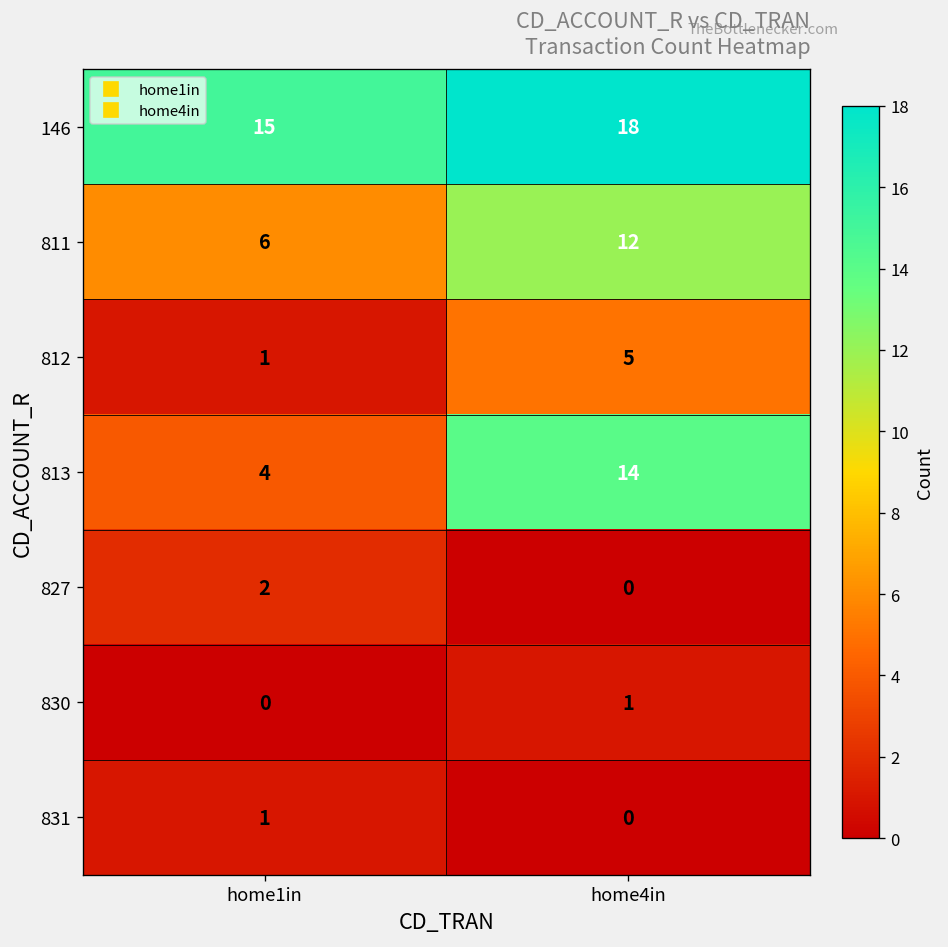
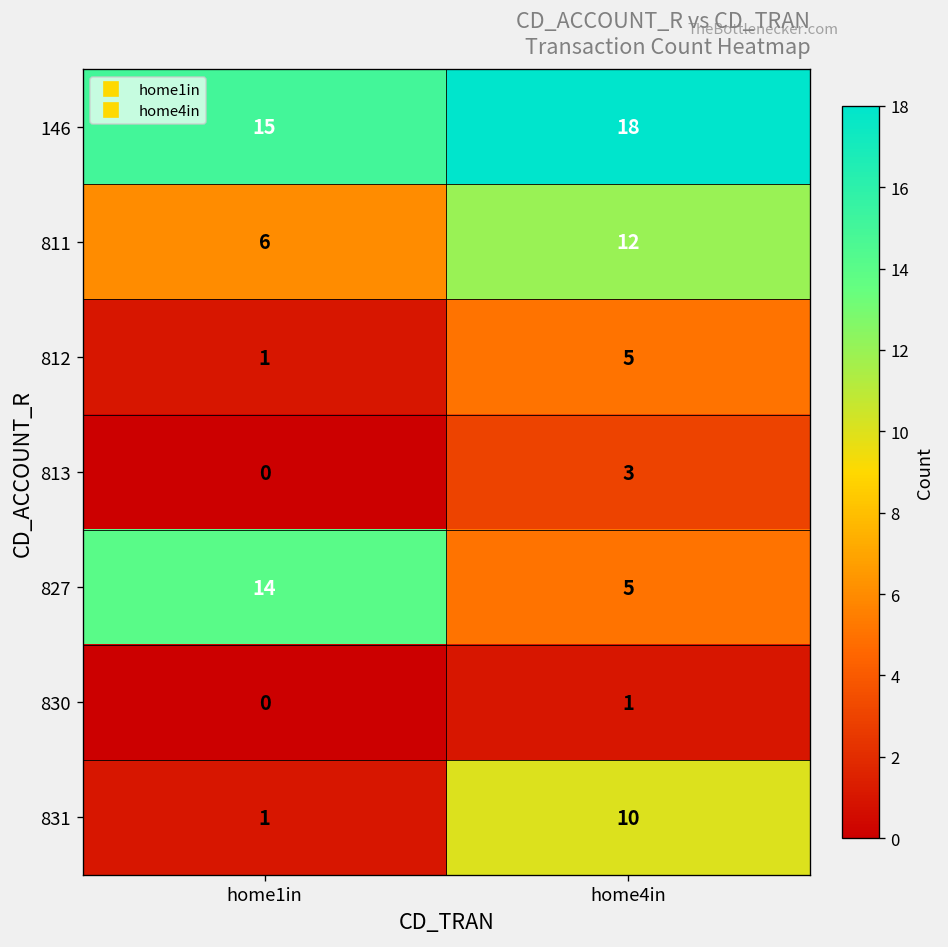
  {
    "146": {
      "home1in": 15,
      "home4in": 18
    },
    "811": {
      "home1in": 6,
      "home4in": 12
    },
    "812": {
      "home1in": 1,
      "home4in": 5
    },
    "813": {
-     "home1in": 4,
-     "home4in": 14
+     "home1in": 0,
+     "home4in": 3
    },
    "827": {
-     "home1in": 2,
-     "home4in": 0
+     "home1in": 14,
+     "home4in": 5
    },
    "830": {
      "home1in": 0,
      "home4in": 1
    },
    "831": {
      "home1in": 1,
-     "home4in": 0
+     "home4in": 10
    }
  }
